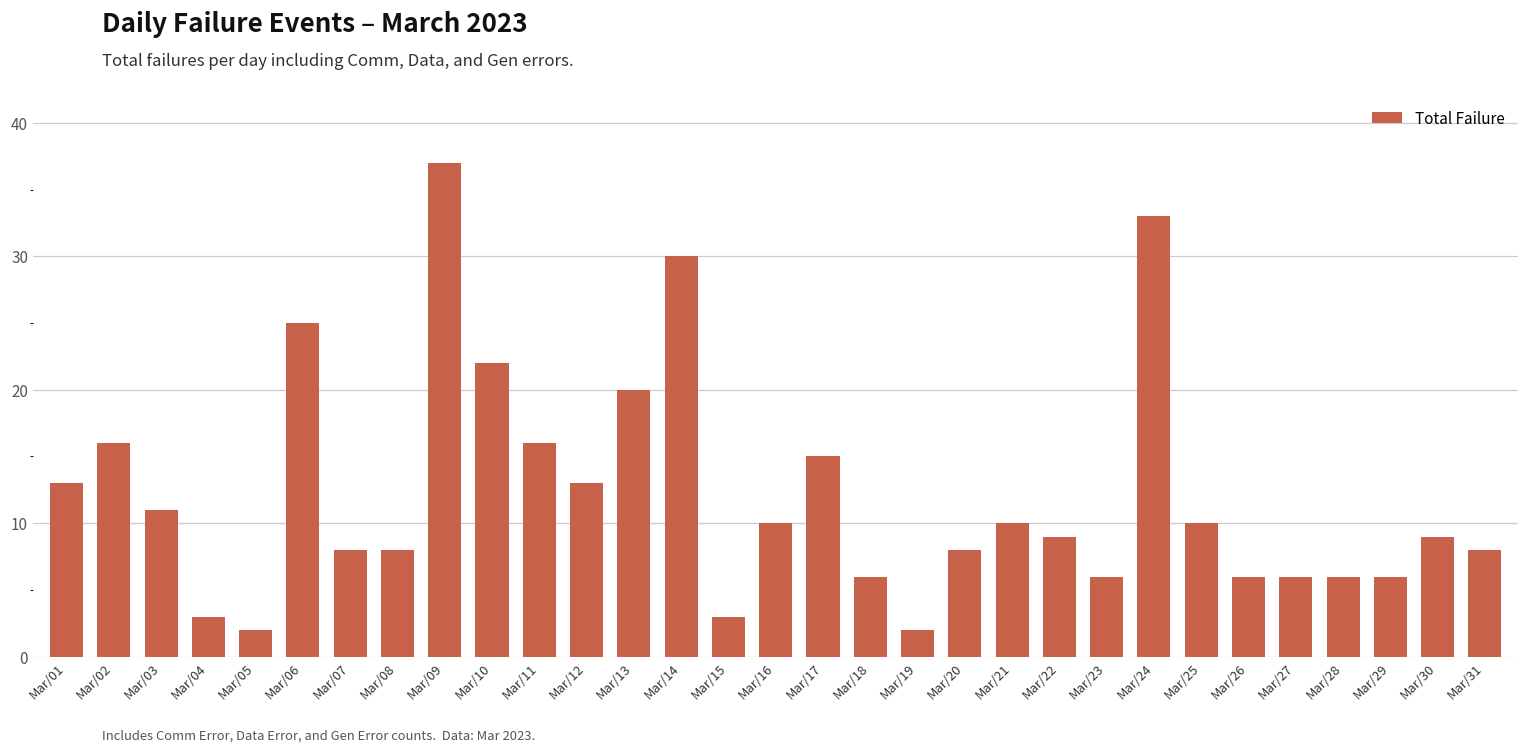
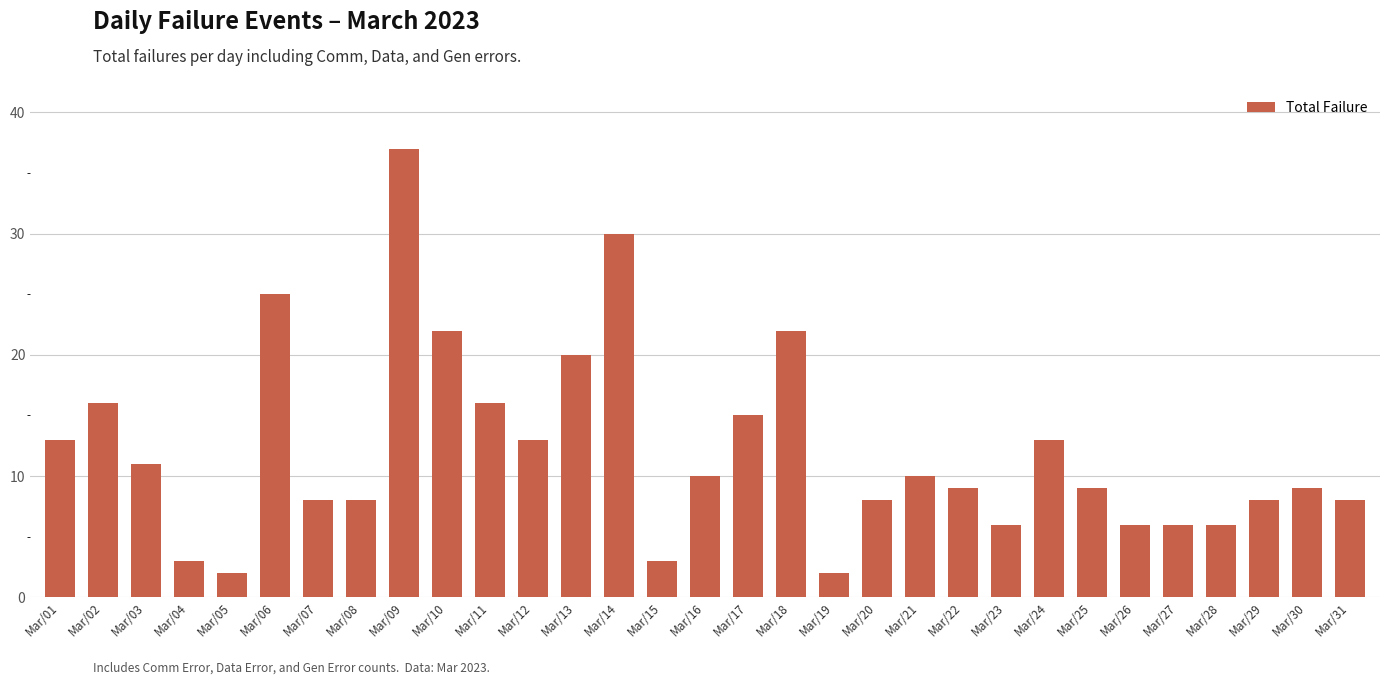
  {
    "Mar/01": 13,
    "Mar/02": 16,
    "Mar/03": 11,
    "Mar/04": 3,
    "Mar/05": 2,
    "Mar/06": 25,
    "Mar/07": 8,
    "Mar/08": 8,
    "Mar/09": 37,
    "Mar/10": 22,
    "Mar/11": 16,
    "Mar/12": 13,
    "Mar/13": 20,
    "Mar/14": 30,
    "Mar/15": 3,
    "Mar/16": 10,
    "Mar/17": 15,
-   "Mar/18": 6,
+   "Mar/18": 22,
    "Mar/19": 2,
    "Mar/20": 8,
    "Mar/21": 10,
    "Mar/22": 9,
    "Mar/23": 6,
-   "Mar/24": 33,
-   "Mar/25": 10,
+   "Mar/24": 13,
+   "Mar/25": 9,
    "Mar/26": 6,
    "Mar/27": 6,
    "Mar/28": 6,
-   "Mar/29": 6,
+   "Mar/29": 8,
    "Mar/30": 9,
    "Mar/31": 8
  }
